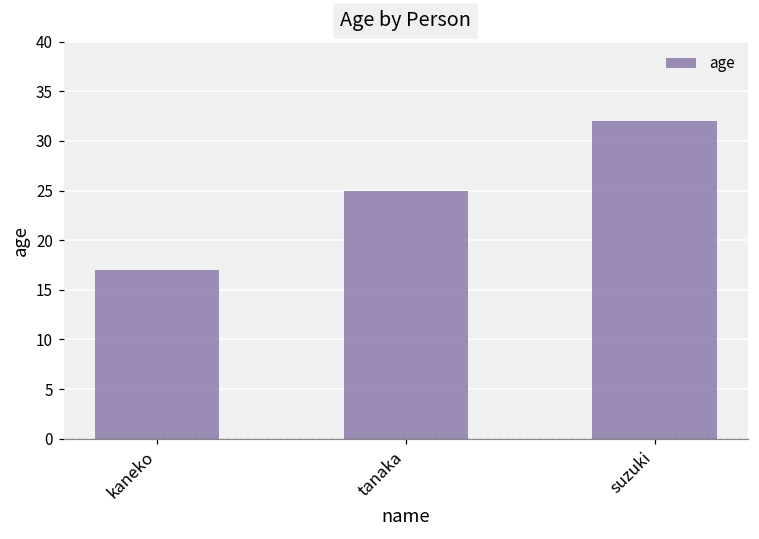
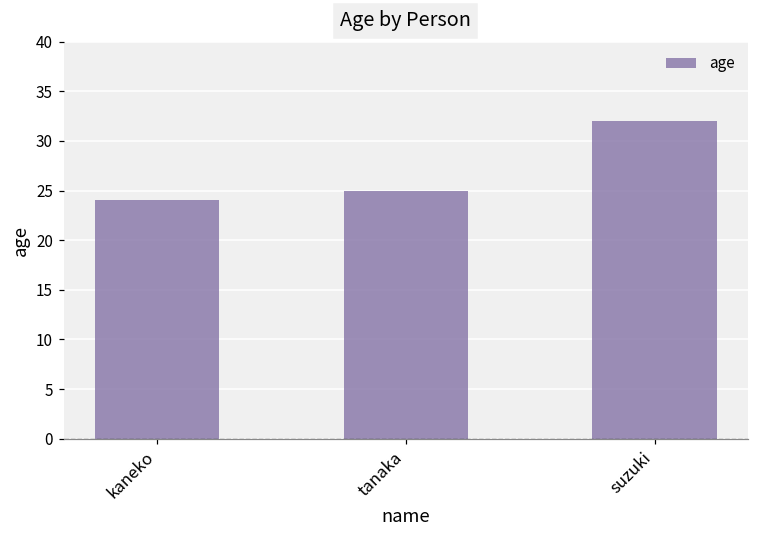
  {
-   "kaneko": 17,
+   "kaneko": 24,
    "tanaka": 25,
    "suzuki": 32
  }
